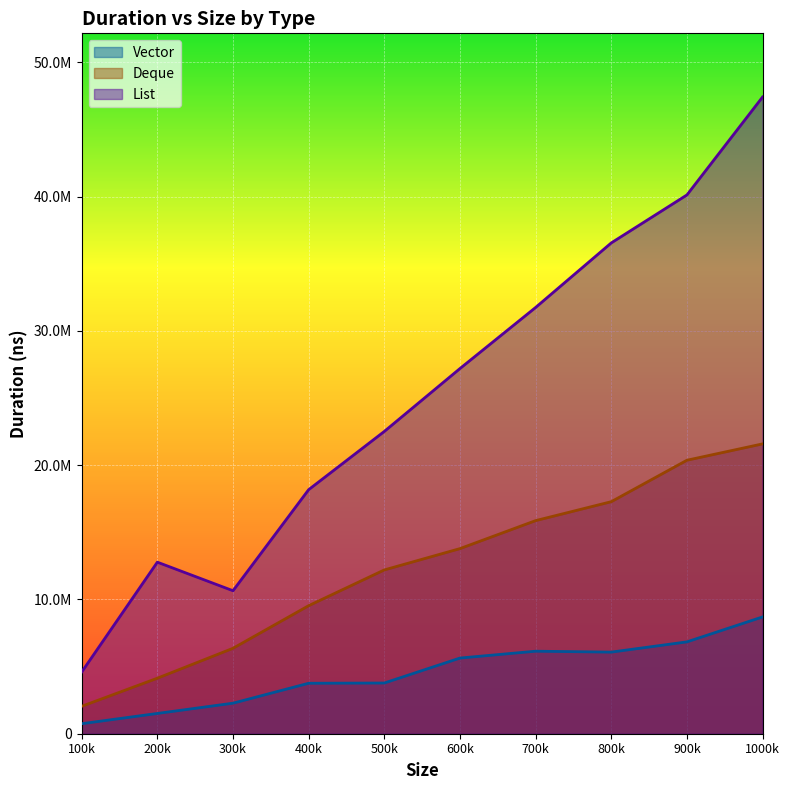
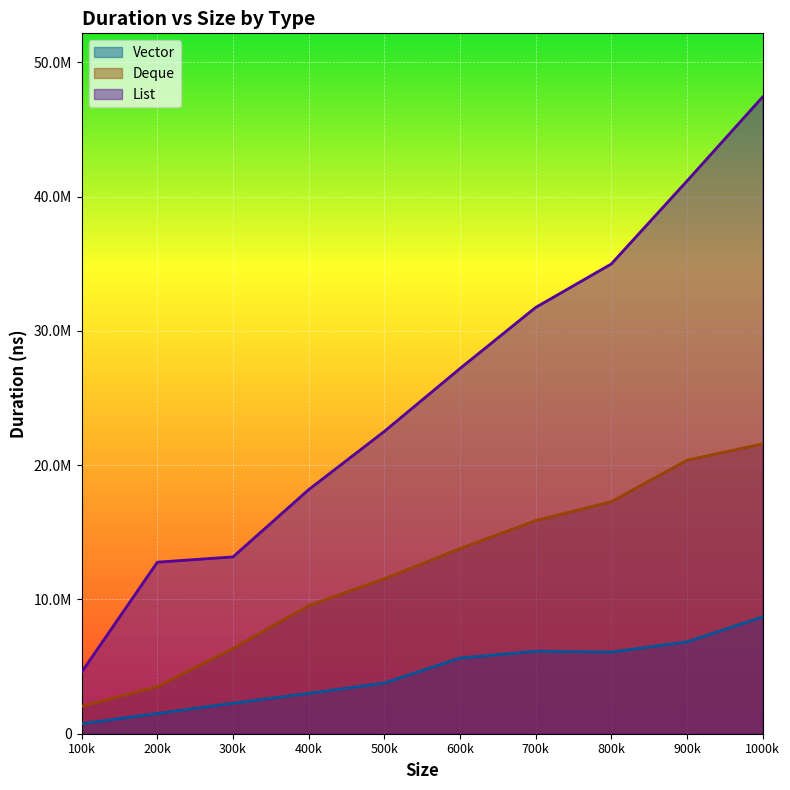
  {
    "Vector": {
      "100k": 700000,
      "200k": 1500000,
      "300k": 2300000,
-     "400k": 3800000,
+     "400k": 3000000,
      "500k": 3800000,
      "600k": 5600000,
      "700k": 6100000,
      "800k": 6100000,
      "900k": 6800000,
      "1000k": 8700000
    },
    "Deque": {
      "100k": 2000000,
-     "200k": 4100000,
+     "200k": 3500000,
      "300k": 6400000,
      "400k": 9500000,
-     "500k": 12200000,
+     "500k": 11500000,
      "600k": 13800000,
      "700k": 15900000,
      "800k": 17300000,
      "900k": 20400000,
      "1000k": 21600000
    },
    "List": {
      "100k": 4600000,
      "200k": 12800000,
-     "300k": 10700000,
+     "300k": 13200000,
      "400k": 18200000,
      "500k": 22500000,
      "600k": 27200000,
      "700k": 31700000,
-     "800k": 36600000,
-     "900k": 40100000,
+     "800k": 35000000,
+     "900k": 41200000,
      "1000k": 47400000
    }
  }
